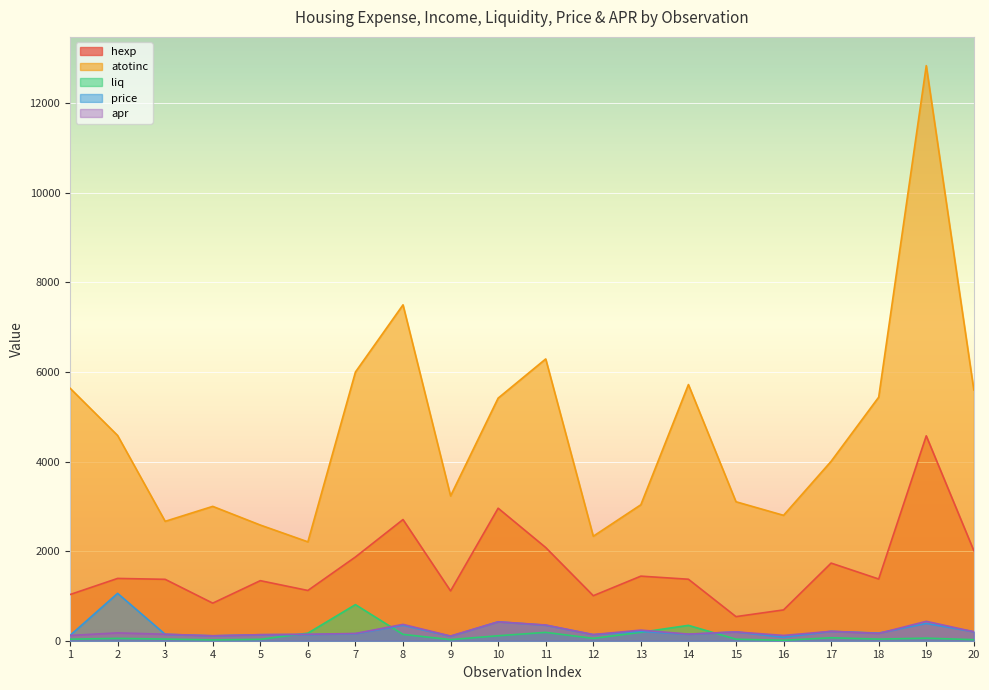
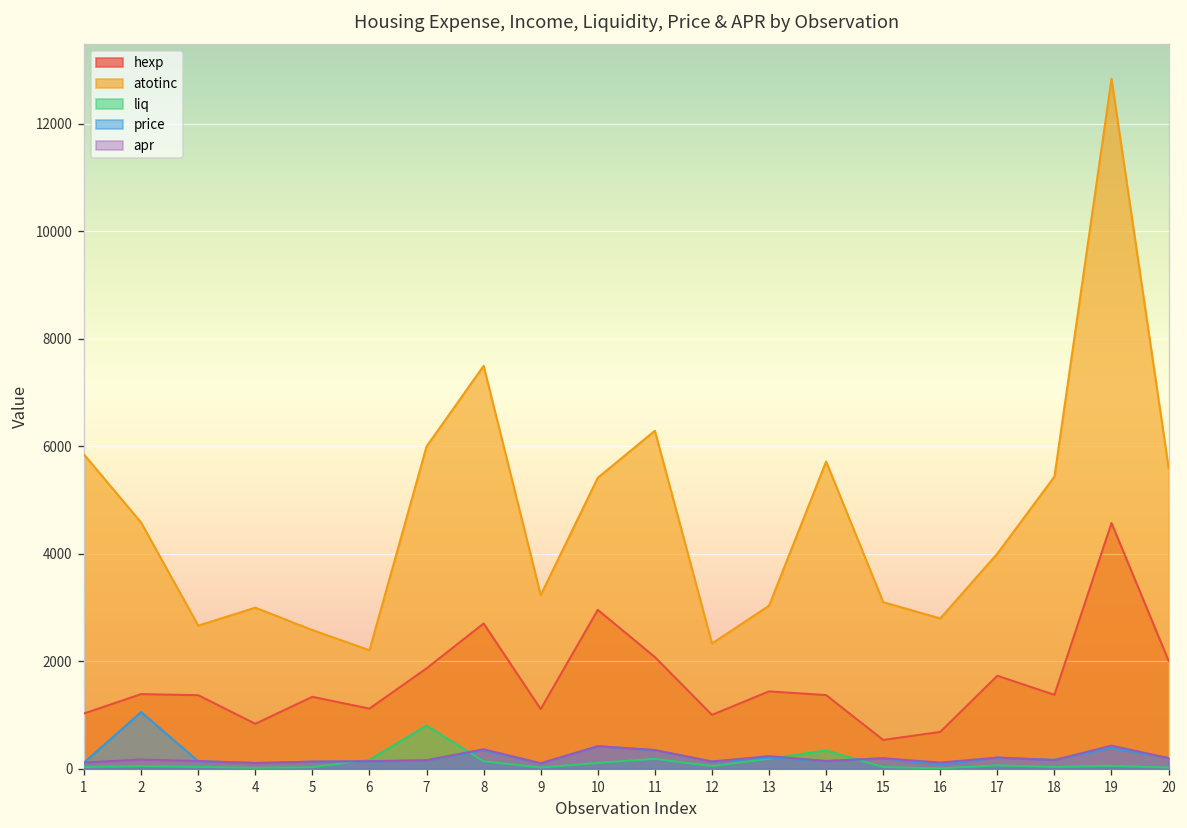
  {
    "hexp": {
      "1": 1000,
      "2": 1400,
      "3": 1400,
      "4": 800,
      "5": 1300,
      "6": 1100,
      "7": 1900,
      "8": 2700,
      "9": 1100,
      "10": 3000,
      "11": 2100,
      "12": 1000,
      "13": 1400,
      "14": 1400,
      "15": 500,
      "16": 700,
      "17": 1700,
      "18": 1400,
      "19": 4600,
      "20": 2000
    },
    "atotinc": {
-     "1": 5600,
+     "1": 5800,
      "2": 4600,
      "3": 2700,
      "4": 3000,
      "5": 2600,
      "6": 2200,
      "7": 6000,
      "8": 7500,
      "9": 3200,
      "10": 5400,
      "11": 6300,
      "12": 2300,
      "13": 3000,
      "14": 5700,
      "15": 3100,
      "16": 2800,
      "17": 4000,
      "18": 5400,
      "19": 12800,
      "20": 5600
    },
    "liq": {
      "1": 0,
      "2": 100,
      "3": 0,
      "4": 0,
      "5": 0,
      "7": 800,
      "8": 100,
      "9": 0,
      "10": 100,
      "11": 200,
      "12": 100,
      "14": 300,
      "15": 0,
      "16": 0,
      "17": 100,
      "18": 0,
      "19": 100,
      "20": 0
    },
    "price": {
      "2": 1100
    },
    "apr": {
      "2": 200
    }
  }
